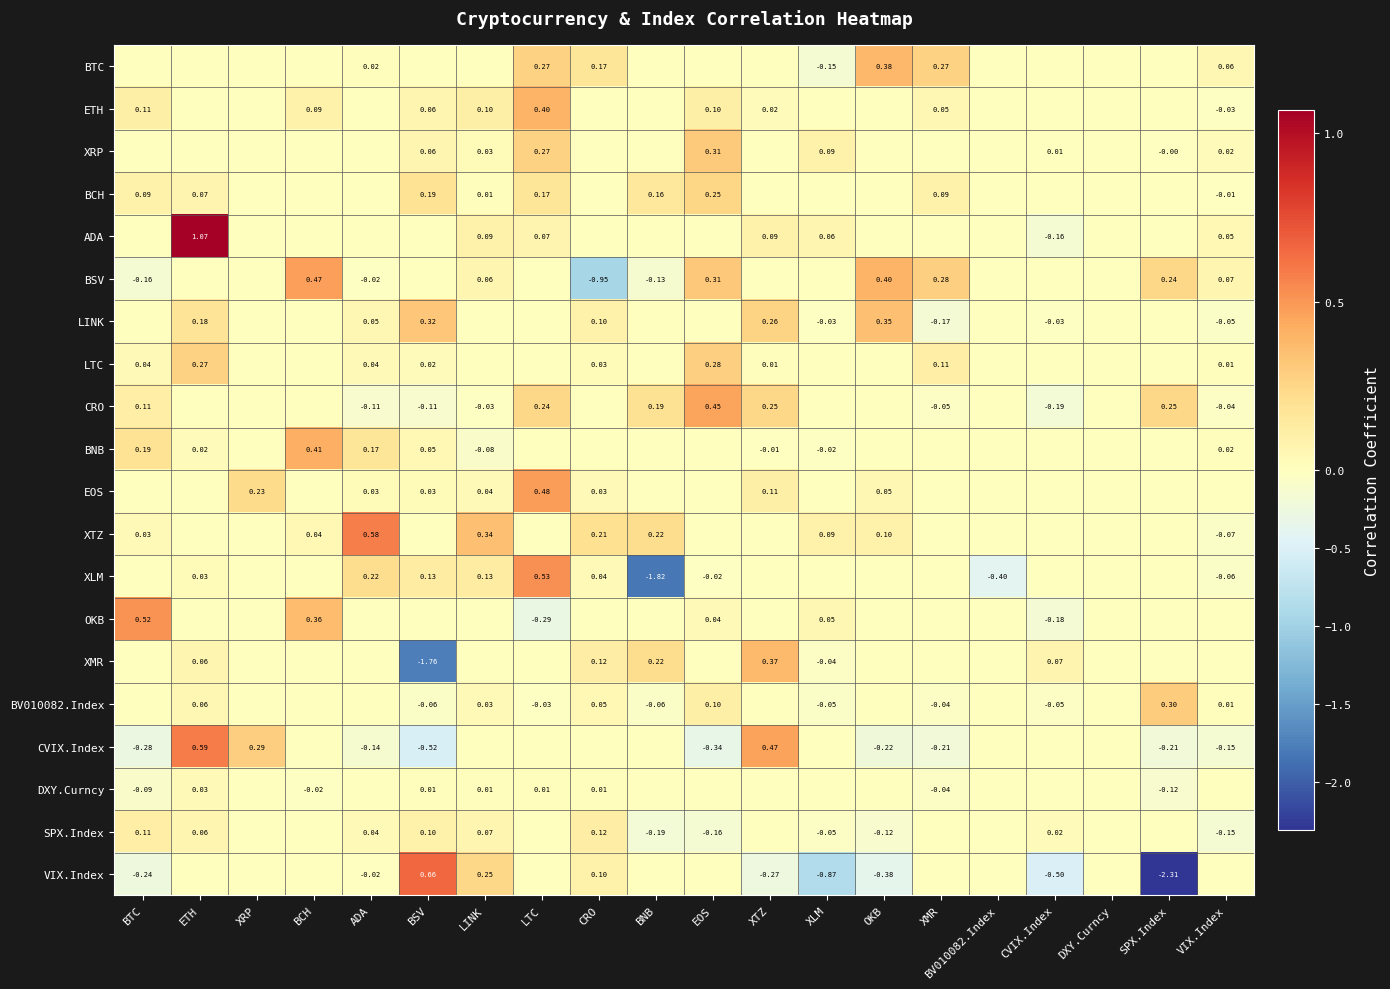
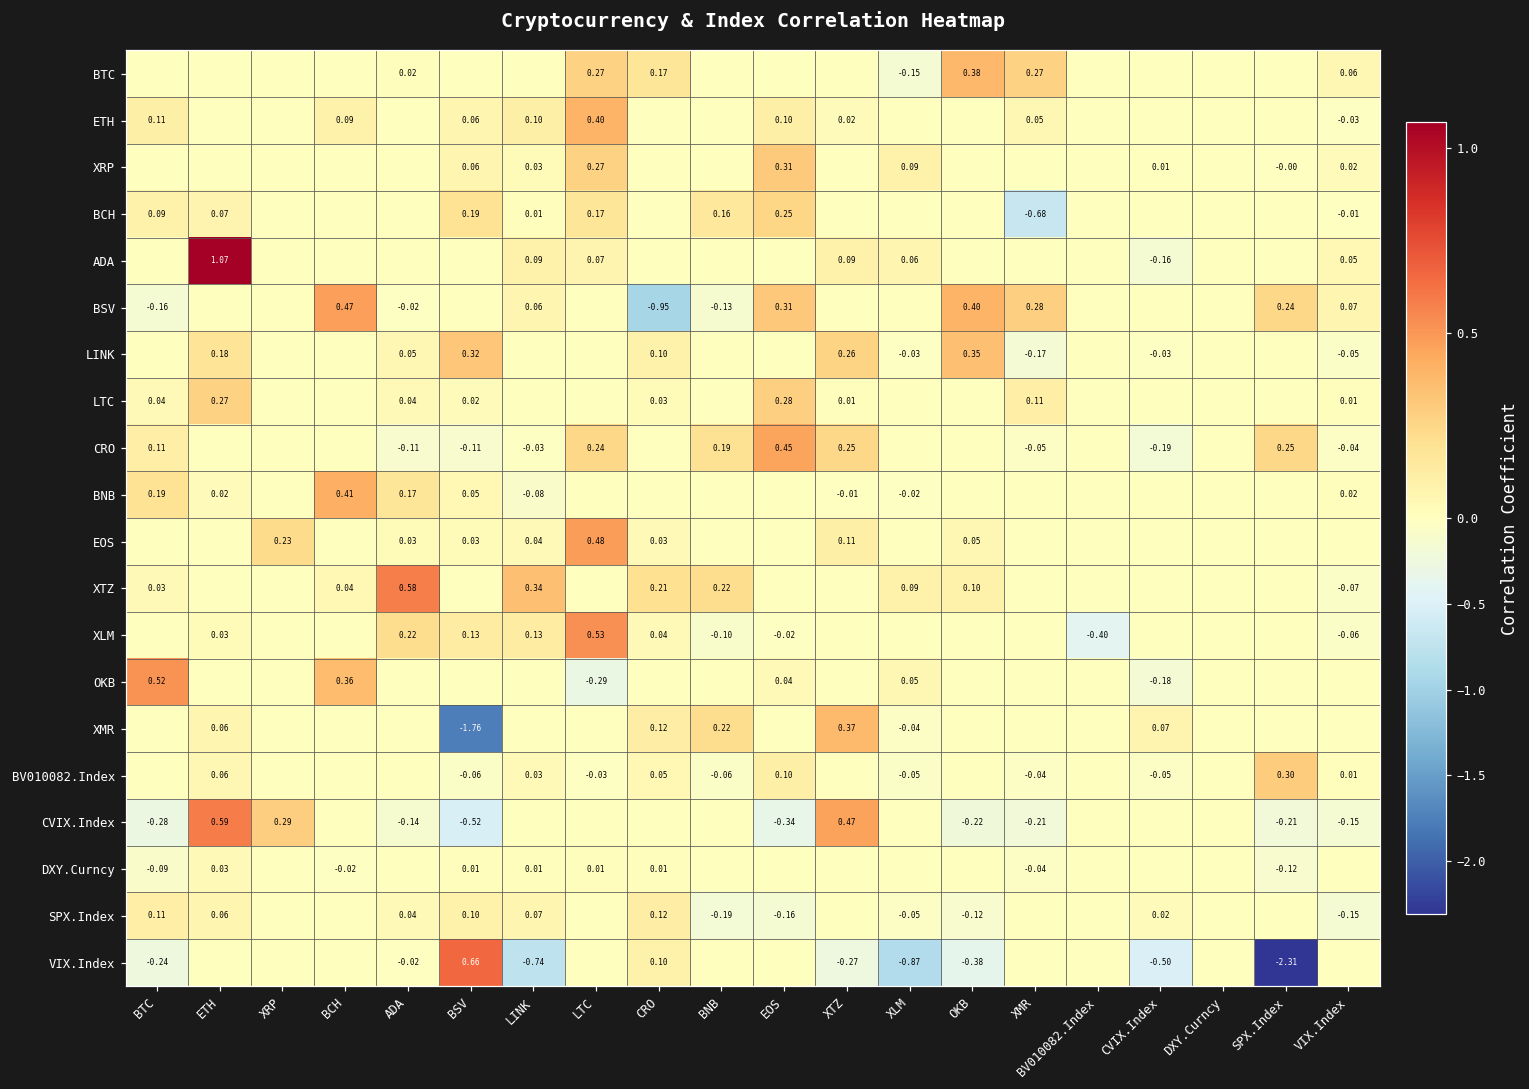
  {
    "BTC": {
      "ADA": 0.02,
      "LTC": 0.27,
      "CRO": 0.17,
      "XLM": -0.15,
      "OKB": 0.38,
      "XMR": 0.27,
      "VIX.Index": 0.06
    },
    "ETH": {
      "BTC": 0.11,
      "BCH": 0.09,
      "BSV": 0.06,
      "LINK": 0.10,
      "LTC": 0.40,
      "EOS": 0.10,
      "XTZ": 0.02,
      "XMR": 0.05,
      "VIX.Index": -0.03
    },
    "XRP": {
      "BSV": 0.06,
      "LINK": 0.03,
      "LTC": 0.27,
      "EOS": 0.31,
      "XLM": 0.09,
      "CVIX.Index": 0.01,
      "SPX.Index": -0.00,
      "VIX.Index": 0.02
    },
    "BCH": {
      "BTC": 0.09,
      "ETH": 0.07,
      "BSV": 0.19,
      "LINK": 0.01,
      "LTC": 0.17,
      "BNB": 0.16,
      "EOS": 0.25,
-     "XMR": 0.09,
+     "XMR": -0.68,
      "VIX.Index": -0.01
    },
    "ADA": {
      "ETH": 1.07,
      "LINK": 0.09,
      "LTC": 0.07,
      "XTZ": 0.09,
      "XLM": 0.06,
      "CVIX.Index": -0.16,
      "VIX.Index": 0.05
    },
    "BSV": {
      "BTC": -0.16,
      "BCH": 0.47,
      "ADA": -0.02,
      "LINK": 0.06,
      "CRO": -0.95,
      "BNB": -0.13,
      "EOS": 0.31,
      "OKB": 0.40,
      "XMR": 0.28,
      "SPX.Index": 0.24,
      "VIX.Index": 0.07
    },
    "LINK": {
      "ETH": 0.18,
      "ADA": 0.05,
      "BSV": 0.32,
      "CRO": 0.10,
      "XTZ": 0.26,
      "XLM": -0.03,
      "OKB": 0.35,
      "XMR": -0.17,
      "CVIX.Index": -0.03,
      "VIX.Index": -0.05
    },
    "LTC": {
      "BTC": 0.04,
      "ETH": 0.27,
      "ADA": 0.04,
      "BSV": 0.02,
      "CRO": 0.03,
      "EOS": 0.28,
      "XTZ": 0.01,
      "XMR": 0.11,
      "VIX.Index": 0.01
    },
    "CRO": {
      "BTC": 0.11,
      "ADA": -0.11,
      "BSV": -0.11,
      "LINK": -0.03,
      "LTC": 0.24,
      "BNB": 0.19,
      "EOS": 0.45,
      "XTZ": 0.25,
      "XMR": -0.05,
      "CVIX.Index": -0.19,
      "SPX.Index": 0.25,
      "VIX.Index": -0.04
    },
    "BNB": {
      "BTC": 0.19,
      "ETH": 0.02,
      "BCH": 0.41,
      "ADA": 0.17,
      "BSV": 0.05,
      "LINK": -0.08,
      "XTZ": -0.01,
      "XLM": -0.02,
      "VIX.Index": 0.02
    },
    "EOS": {
      "XRP": 0.23,
      "ADA": 0.03,
      "BSV": 0.03,
      "LINK": 0.04,
      "LTC": 0.48,
      "CRO": 0.03,
      "XTZ": 0.11,
      "OKB": 0.05
    },
    "XTZ": {
      "BTC": 0.03,
      "BCH": 0.04,
      "ADA": 0.58,
      "LINK": 0.34,
      "CRO": 0.21,
      "BNB": 0.22,
      "XLM": 0.09,
      "OKB": 0.10,
      "VIX.Index": -0.07
    },
    "XLM": {
      "ETH": 0.03,
      "ADA": 0.22,
      "BSV": 0.13,
      "LINK": 0.13,
      "LTC": 0.53,
      "CRO": 0.04,
-     "BNB": -1.82,
+     "BNB": -0.10,
      "EOS": -0.02,
      "BV010082.Index": -0.40,
      "VIX.Index": -0.06
    },
    "OKB": {
      "BTC": 0.52,
      "BCH": 0.36,
      "LTC": -0.29,
      "EOS": 0.04,
      "XLM": 0.05,
      "CVIX.Index": -0.18
    },
    "XMR": {
      "ETH": 0.06,
      "BSV": -1.76,
      "CRO": 0.12,
      "BNB": 0.22,
      "XTZ": 0.37,
      "XLM": -0.04,
      "CVIX.Index": 0.07
    },
    "BV010082.Index": {
      "ETH": 0.06,
      "BSV": -0.06,
      "LINK": 0.03,
      "LTC": -0.03,
      "CRO": 0.05,
      "BNB": -0.06,
      "EOS": 0.10,
      "XLM": -0.05,
      "XMR": -0.04,
      "CVIX.Index": -0.05,
      "SPX.Index": 0.30,
      "VIX.Index": 0.01
    },
    "CVIX.Index": {
      "BTC": -0.28,
      "ETH": 0.59,
      "XRP": 0.29,
      "ADA": -0.14,
      "BSV": -0.52,
      "EOS": -0.34,
      "XTZ": 0.47,
      "OKB": -0.22,
      "XMR": -0.21,
      "SPX.Index": -0.21,
      "VIX.Index": -0.15
    },
    "DXY.Curncy": {
      "BTC": -0.09,
      "ETH": 0.03,
      "BCH": -0.02,
      "BSV": 0.01,
      "LINK": 0.01,
      "LTC": 0.01,
      "CRO": 0.01,
      "XMR": -0.04,
      "SPX.Index": -0.12
    },
    "SPX.Index": {
      "BTC": 0.11,
      "ETH": 0.06,
      "ADA": 0.04,
      "BSV": 0.10,
      "LINK": 0.07,
      "CRO": 0.12,
      "BNB": -0.19,
      "EOS": -0.16,
      "XLM": -0.05,
      "OKB": -0.12,
      "CVIX.Index": 0.02,
      "VIX.Index": -0.15
    },
    "VIX.Index": {
      "BTC": -0.24,
      "ADA": -0.02,
      "BSV": 0.66,
-     "LINK": 0.25,
+     "LINK": -0.74,
      "CRO": 0.10,
      "XTZ": -0.27,
      "XLM": -0.87,
      "OKB": -0.38,
      "CVIX.Index": -0.50,
      "SPX.Index": -2.31
    }
  }
